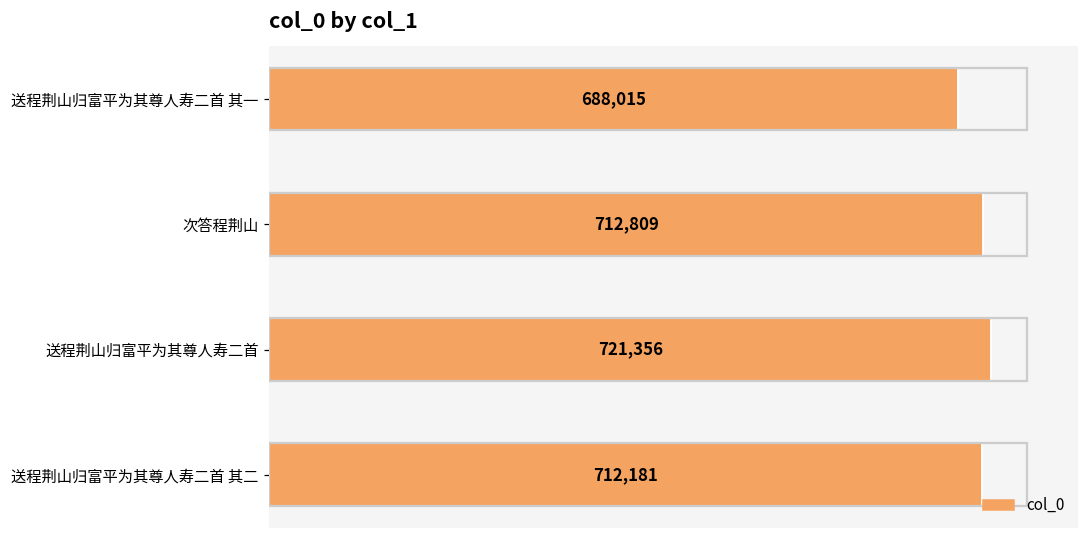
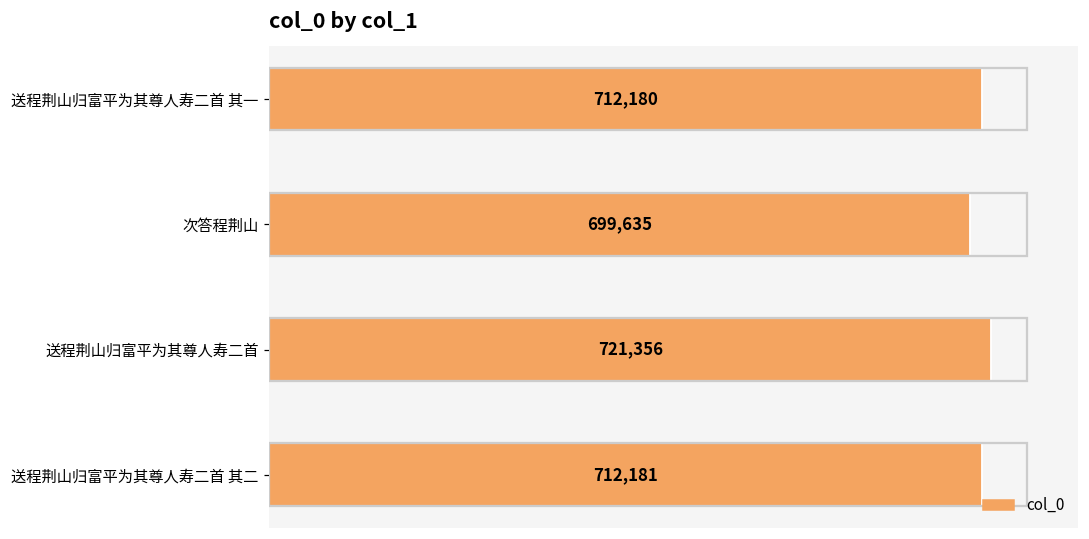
  {
-   "送程荆山归富平为其尊人寿二首 其一": "688,015",
-   "次答程荆山": "712,809",
+   "送程荆山归富平为其尊人寿二首 其一": "712,180",
+   "次答程荆山": "699,635",
    "送程荆山归富平为其尊人寿二首": "721,356",
    "送程荆山归富平为其尊人寿二首 其二": "712,181"
  }
